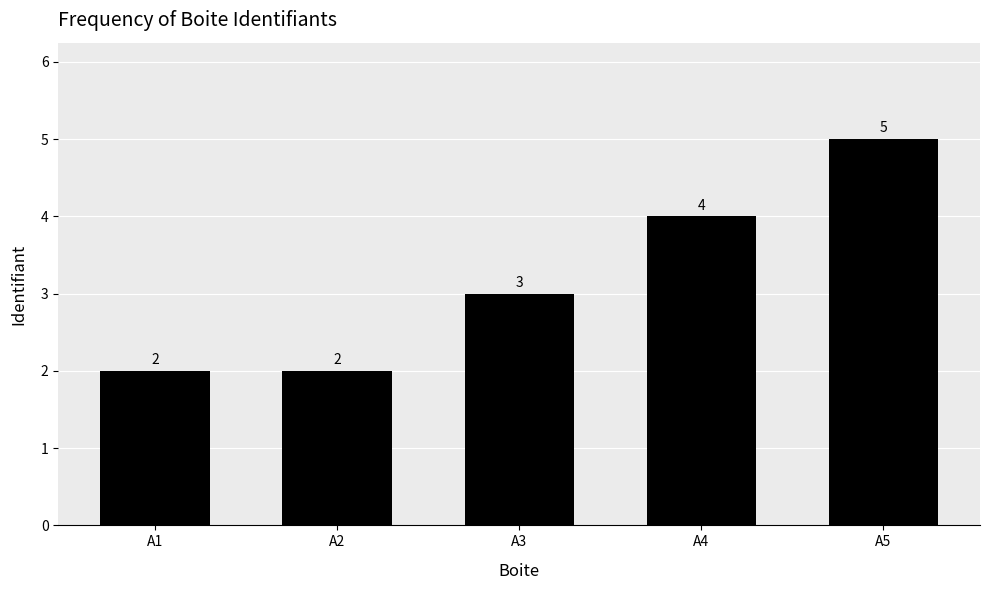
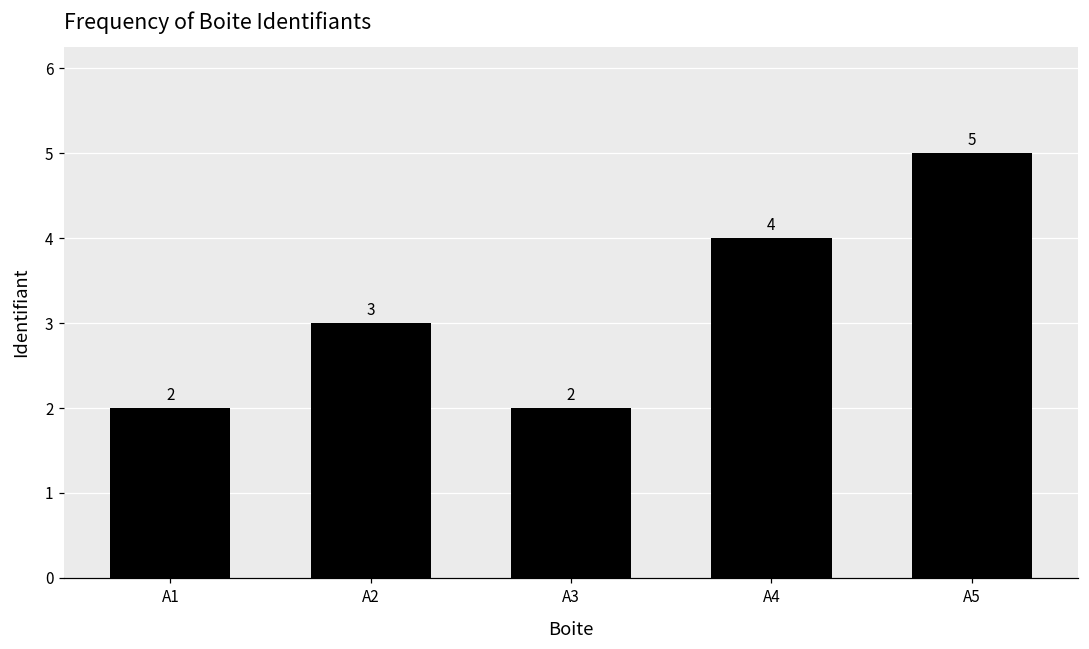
  {
    "A1": 2,
-   "A2": 2,
-   "A3": 3,
+   "A2": 3,
+   "A3": 2,
    "A4": 4,
    "A5": 5
  }
